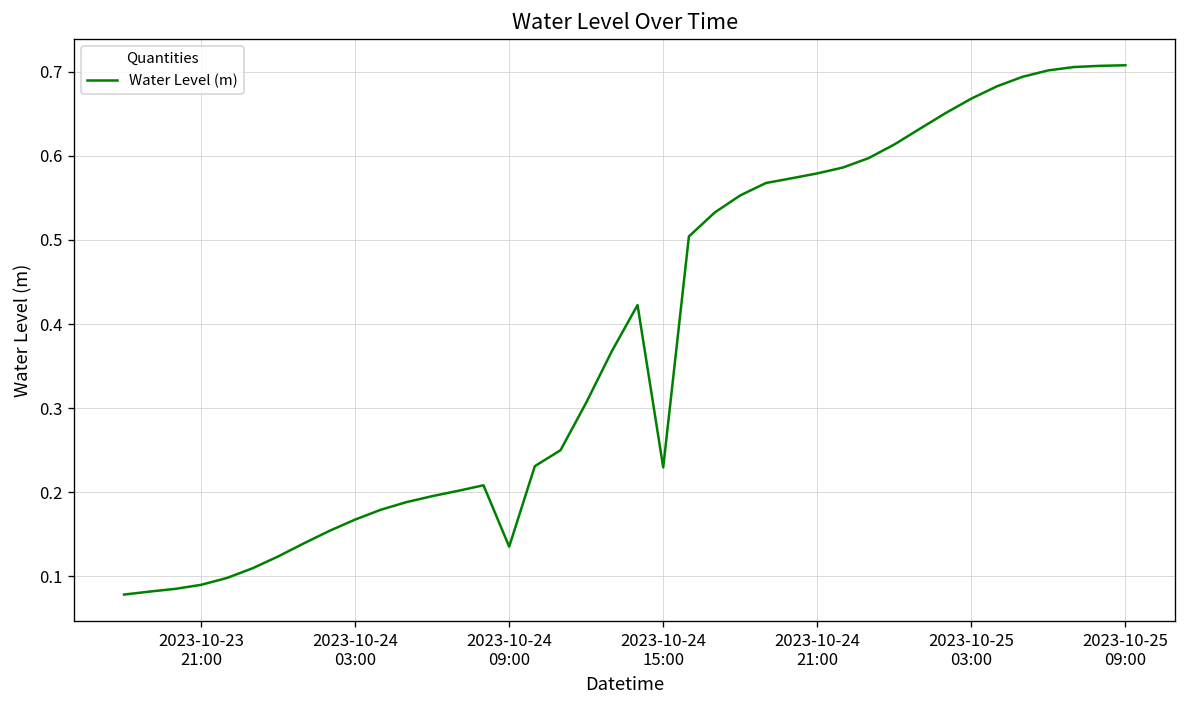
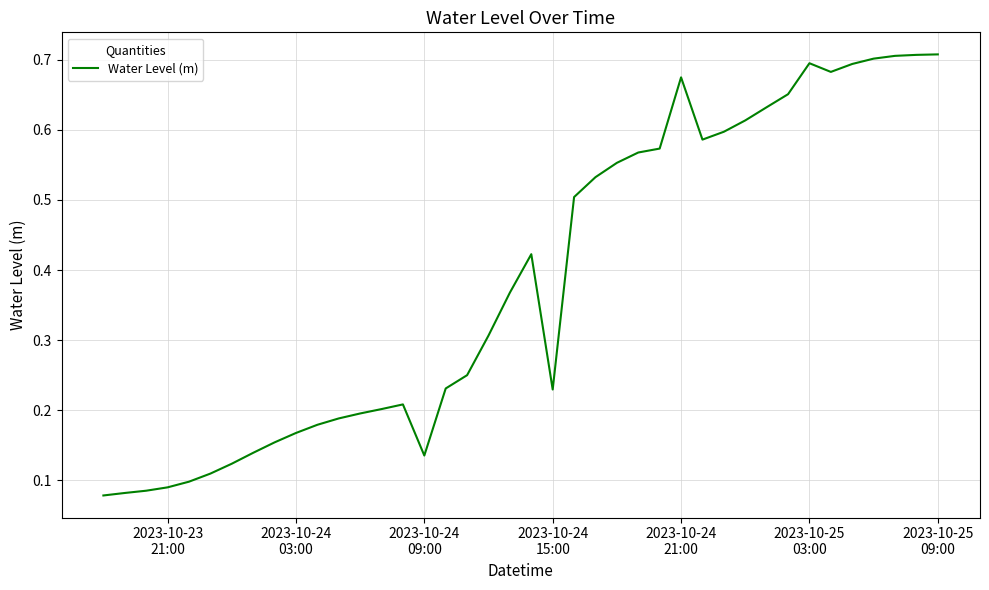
  {
    "2023-10-23 21:00": 0.09,
    "2023-10-24 03:00": 0.17,
    "2023-10-24 09:00": 0.14,
    "2023-10-24 15:00": 0.23,
-   "2023-10-24 21:00": 0.58,
-   "2023-10-25 03:00": 0.67,
+   "2023-10-24 21:00": 0.67,
+   "2023-10-25 03:00": 0.70,
    "2023-10-25 09:00": 0.71
  }
